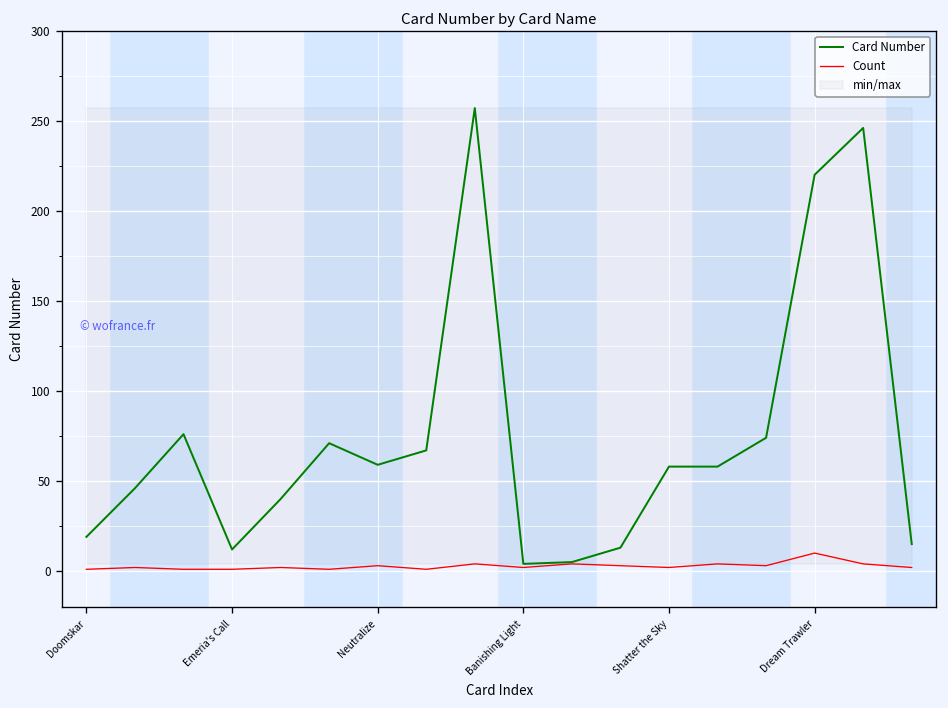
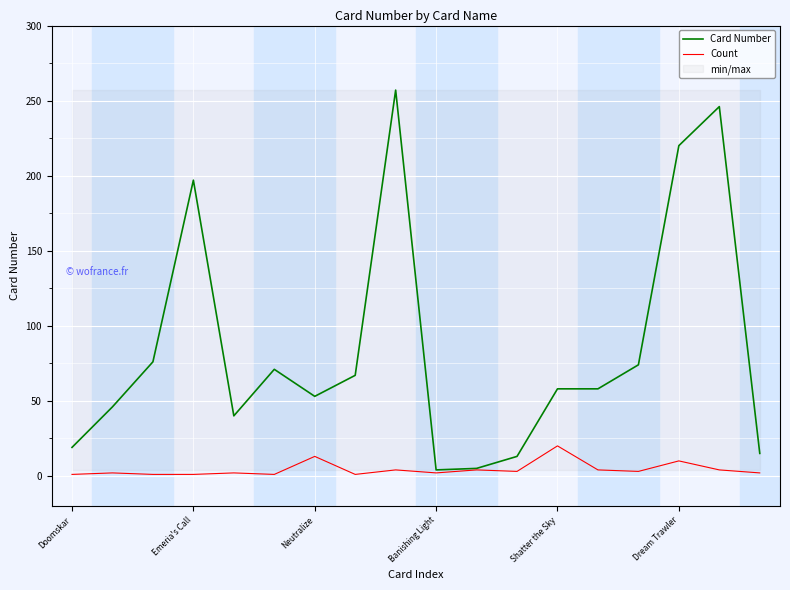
  {
    "Card Number": {
      "Doomskar": 19,
-     "Emeria's Call": 12,
-     "Neutralize": 59,
+     "Emeria's Call": 197,
+     "Neutralize": 53,
      "Banishing Light": 4,
      "Shatter the Sky": 58,
      "Dream Trawler": 220
    },
    "min/max": {
      "Doomskar": 257,
      "Emeria's Call": 257,
      "Neutralize": 257,
      "Banishing Light": 257,
      "Shatter the Sky": 257,
      "Dream Trawler": 257
    },
    "Count": {
      "Doomskar": 1,
      "Emeria's Call": 1,
-     "Neutralize": 3,
+     "Neutralize": 13,
      "Banishing Light": 2,
-     "Shatter the Sky": 2,
+     "Shatter the Sky": 20,
      "Dream Trawler": 10
    }
  }
